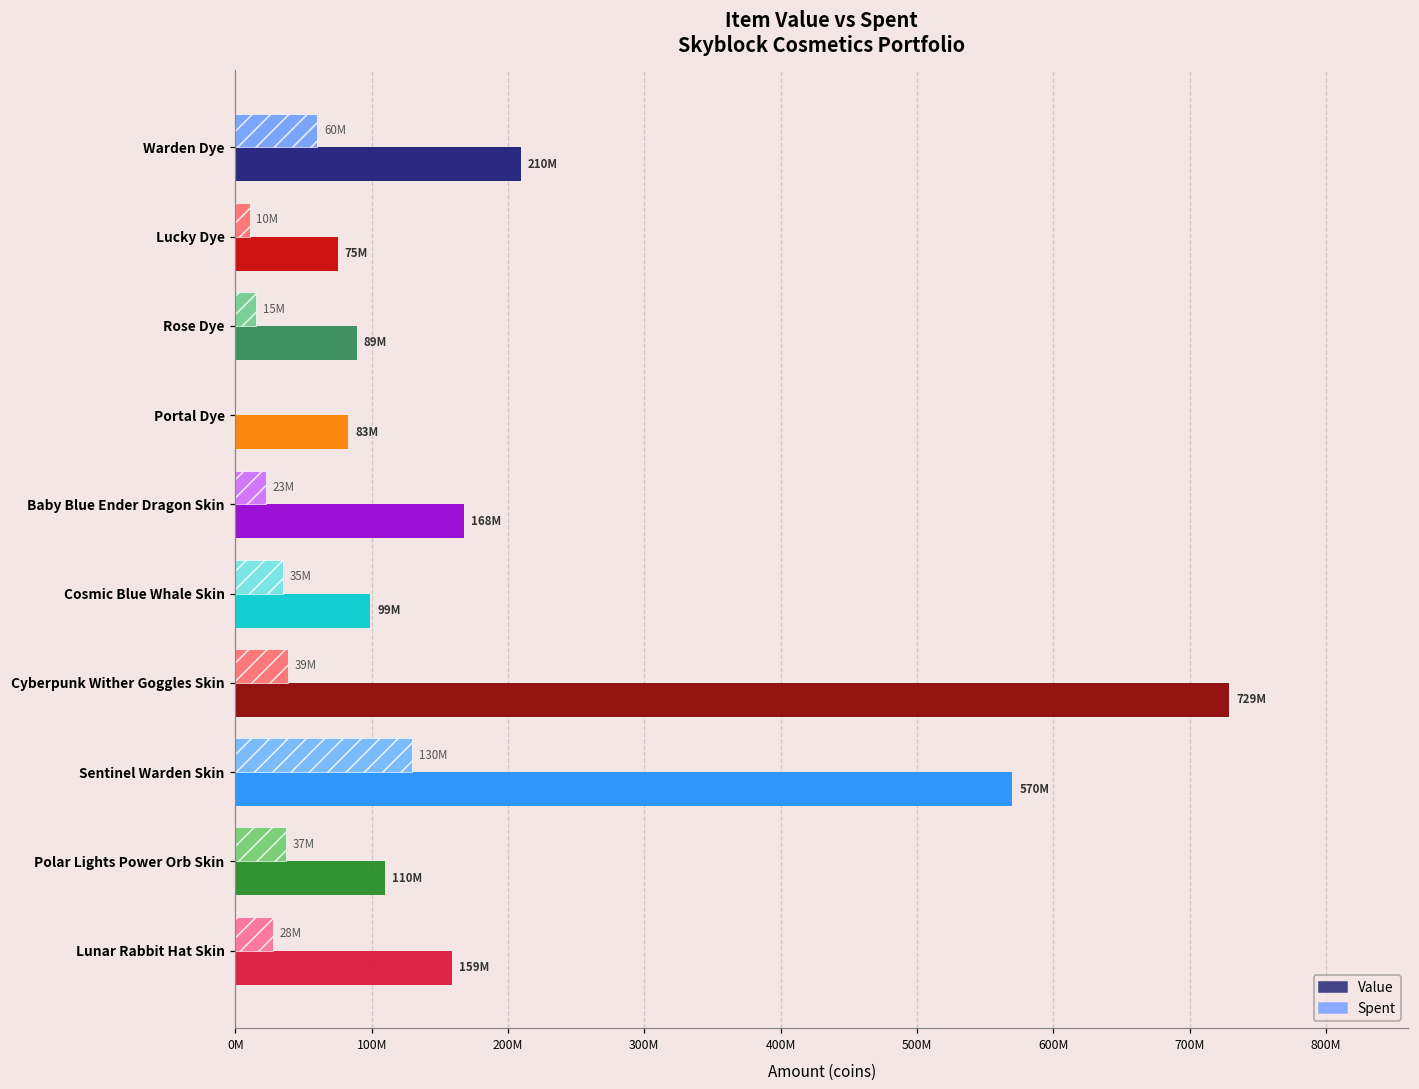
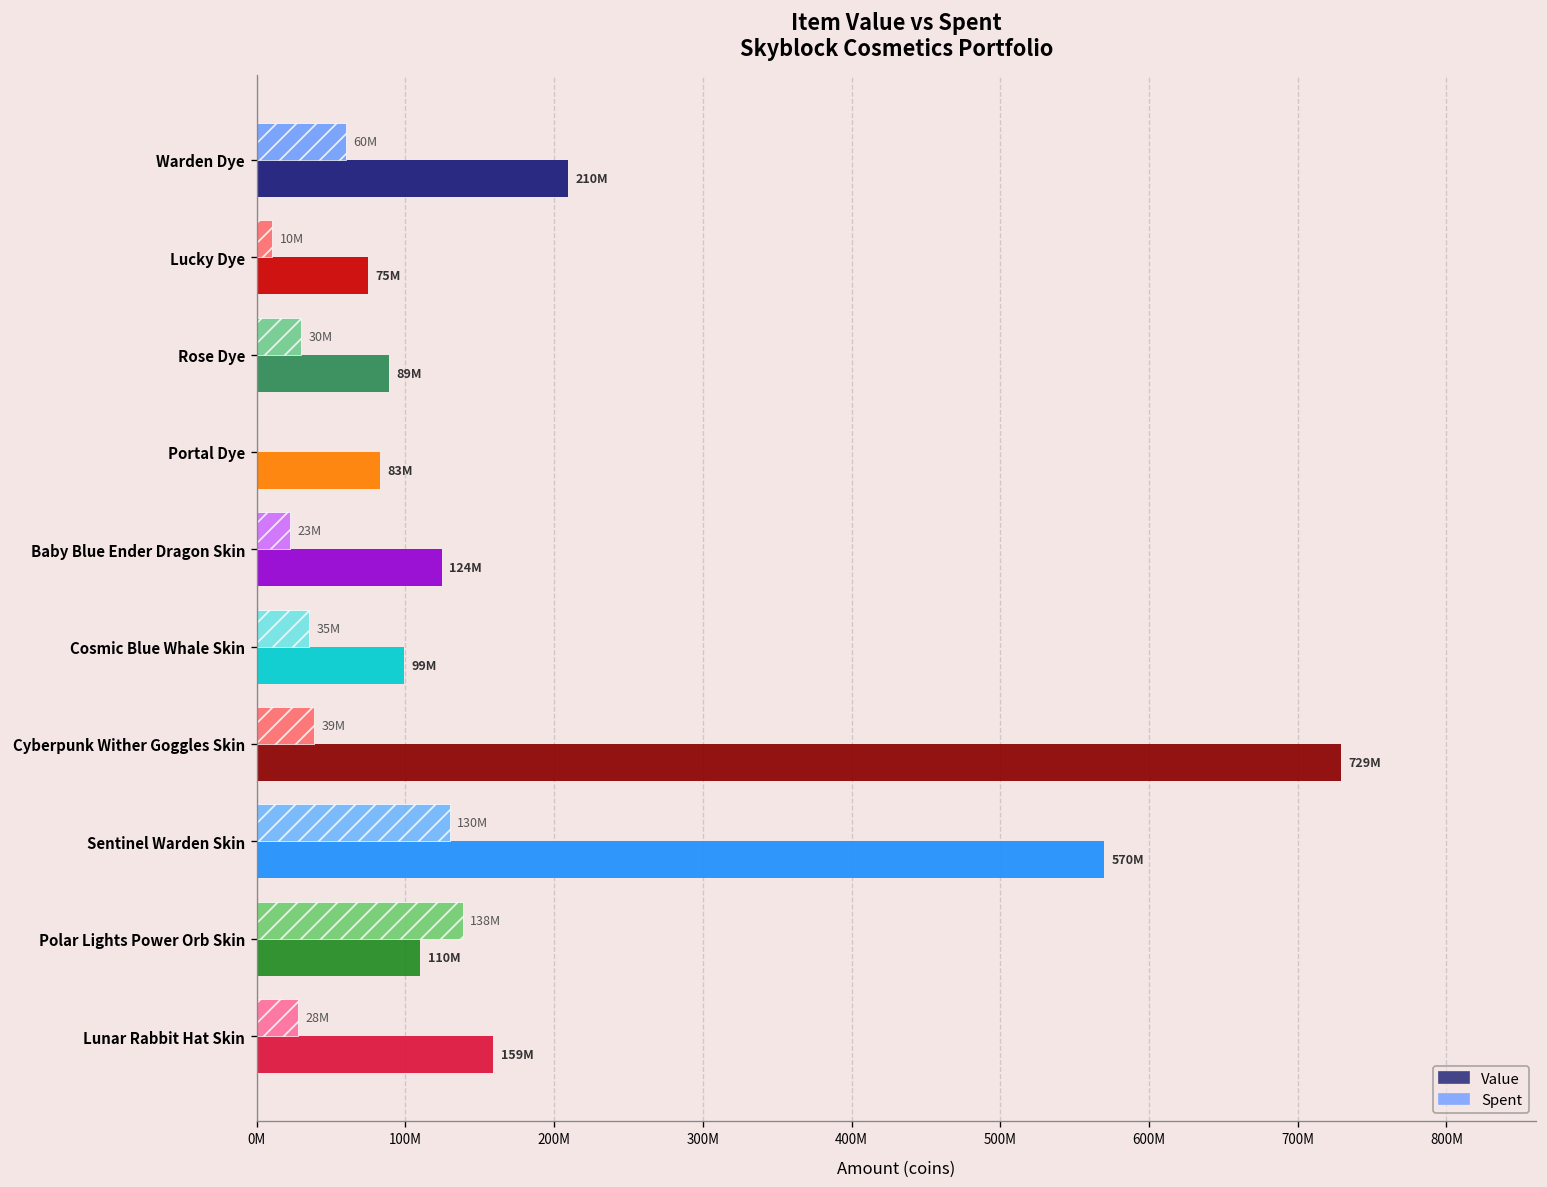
  {
    "Value": {
      "Warden Dye": "210M",
      "Lucky Dye": "75M",
      "Rose Dye": "89M",
      "Portal Dye": "83M",
-     "Baby Blue Ender Dragon Skin": "168M",
+     "Baby Blue Ender Dragon Skin": "124M",
      "Cosmic Blue Whale Skin": "99M",
      "Cyberpunk Wither Goggles Skin": "729M",
      "Sentinel Warden Skin": "570M",
      "Polar Lights Power Orb Skin": "110M",
      "Lunar Rabbit Hat Skin": "159M"
    },
    "Spent": {
      "Warden Dye": "60M",
      "Lucky Dye": "10M",
-     "Rose Dye": "15M",
+     "Rose Dye": "30M",
      "Baby Blue Ender Dragon Skin": "23M",
      "Cosmic Blue Whale Skin": "35M",
      "Cyberpunk Wither Goggles Skin": "39M",
      "Sentinel Warden Skin": "130M",
-     "Polar Lights Power Orb Skin": "37M",
+     "Polar Lights Power Orb Skin": "138M",
      "Lunar Rabbit Hat Skin": "28M"
    }
  }
